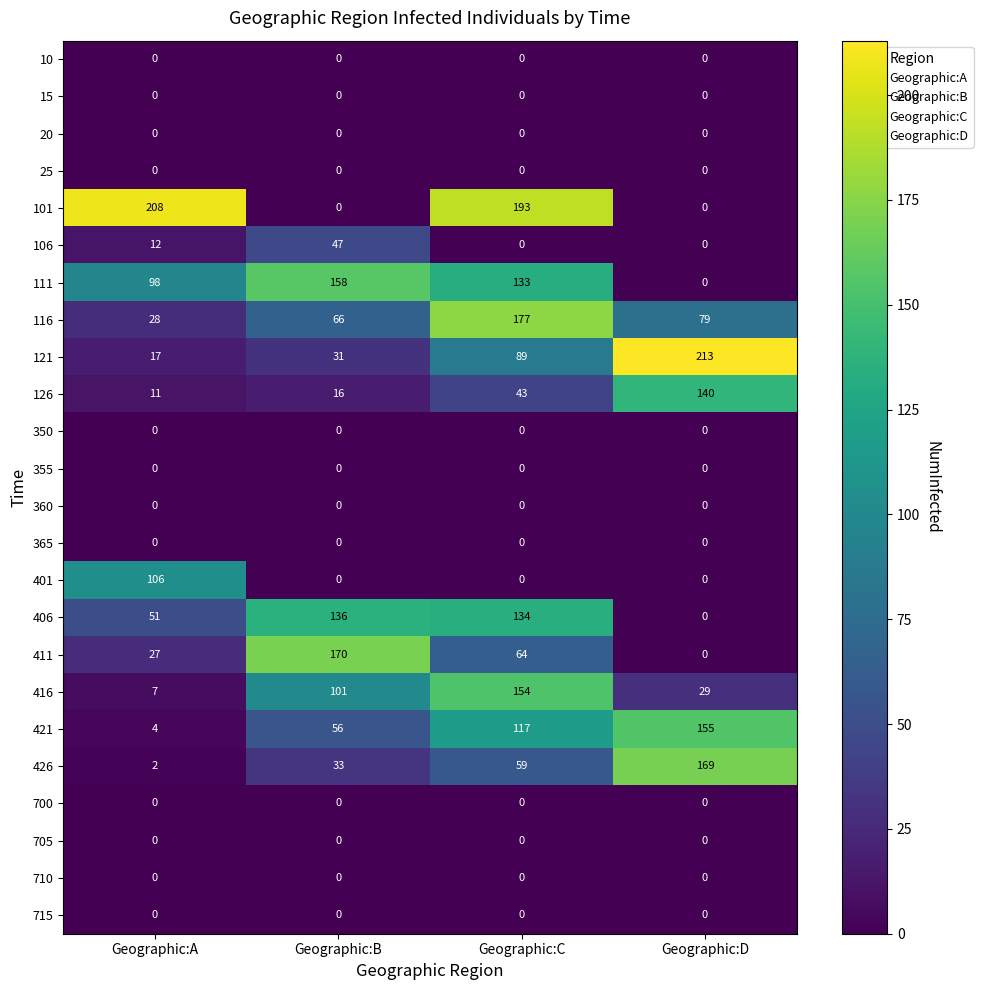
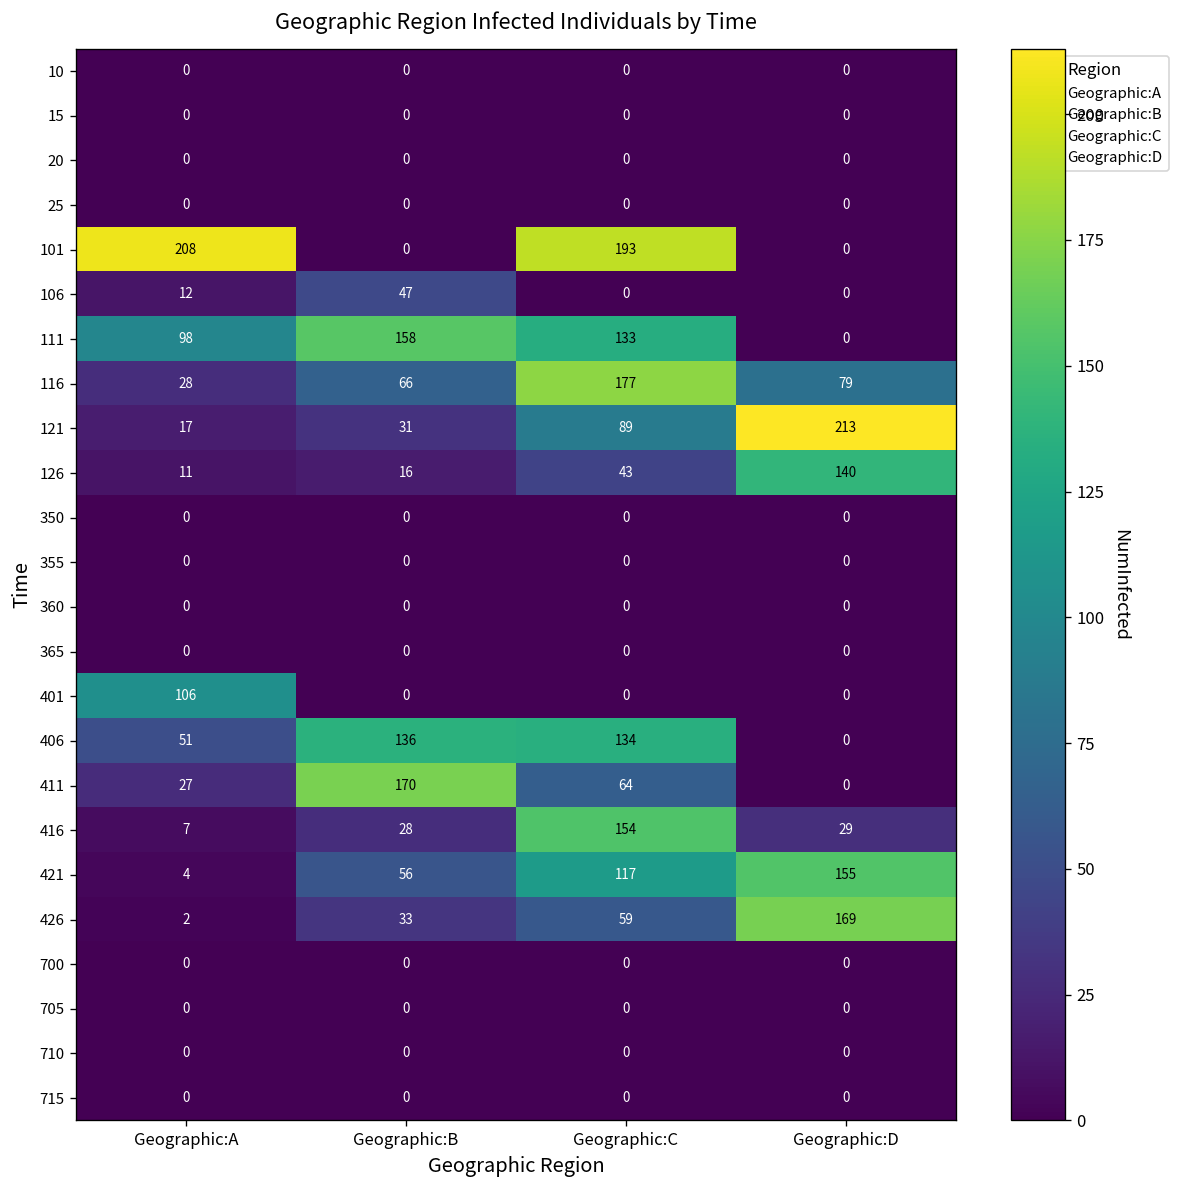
  {
    "10": {
      "Geographic:A": 0,
      "Geographic:B": 0,
      "Geographic:C": 0,
      "Geographic:D": 0
    },
    "15": {
      "Geographic:A": 0,
      "Geographic:B": 0,
      "Geographic:C": 0,
      "Geographic:D": 0
    },
    "20": {
      "Geographic:A": 0,
      "Geographic:B": 0,
      "Geographic:C": 0,
      "Geographic:D": 0
    },
    "25": {
      "Geographic:A": 0,
      "Geographic:B": 0,
      "Geographic:C": 0,
      "Geographic:D": 0
    },
    "101": {
      "Geographic:A": 208,
      "Geographic:B": 0,
      "Geographic:C": 193,
      "Geographic:D": 0
    },
    "106": {
      "Geographic:A": 12,
      "Geographic:B": 47,
      "Geographic:C": 0,
      "Geographic:D": 0
    },
    "111": {
      "Geographic:A": 98,
      "Geographic:B": 158,
      "Geographic:C": 133,
      "Geographic:D": 0
    },
    "116": {
      "Geographic:A": 28,
      "Geographic:B": 66,
      "Geographic:C": 177,
      "Geographic:D": 79
    },
    "121": {
      "Geographic:A": 17,
      "Geographic:B": 31,
      "Geographic:C": 89,
      "Geographic:D": 213
    },
    "126": {
      "Geographic:A": 11,
      "Geographic:B": 16,
      "Geographic:C": 43,
      "Geographic:D": 140
    },
    "350": {
      "Geographic:A": 0,
      "Geographic:B": 0,
      "Geographic:C": 0,
      "Geographic:D": 0
    },
    "355": {
      "Geographic:A": 0,
      "Geographic:B": 0,
      "Geographic:C": 0,
      "Geographic:D": 0
    },
    "360": {
      "Geographic:A": 0,
      "Geographic:B": 0,
      "Geographic:C": 0,
      "Geographic:D": 0
    },
    "365": {
      "Geographic:A": 0,
      "Geographic:B": 0,
      "Geographic:C": 0,
      "Geographic:D": 0
    },
    "401": {
      "Geographic:A": 106,
      "Geographic:B": 0,
      "Geographic:C": 0,
      "Geographic:D": 0
    },
    "406": {
      "Geographic:A": 51,
      "Geographic:B": 136,
      "Geographic:C": 134,
      "Geographic:D": 0
    },
    "411": {
      "Geographic:A": 27,
      "Geographic:B": 170,
      "Geographic:C": 64,
      "Geographic:D": 0
    },
    "416": {
      "Geographic:A": 7,
-     "Geographic:B": 101,
+     "Geographic:B": 28,
      "Geographic:C": 154,
      "Geographic:D": 29
    },
    "421": {
      "Geographic:A": 4,
      "Geographic:B": 56,
      "Geographic:C": 117,
      "Geographic:D": 155
    },
    "426": {
      "Geographic:A": 2,
      "Geographic:B": 33,
      "Geographic:C": 59,
      "Geographic:D": 169
    },
    "700": {
      "Geographic:A": 0,
      "Geographic:B": 0,
      "Geographic:C": 0,
      "Geographic:D": 0
    },
    "705": {
      "Geographic:A": 0,
      "Geographic:B": 0,
      "Geographic:C": 0,
      "Geographic:D": 0
    },
    "710": {
      "Geographic:A": 0,
      "Geographic:B": 0,
      "Geographic:C": 0,
      "Geographic:D": 0
    },
    "715": {
      "Geographic:A": 0,
      "Geographic:B": 0,
      "Geographic:C": 0,
      "Geographic:D": 0
    }
  }
